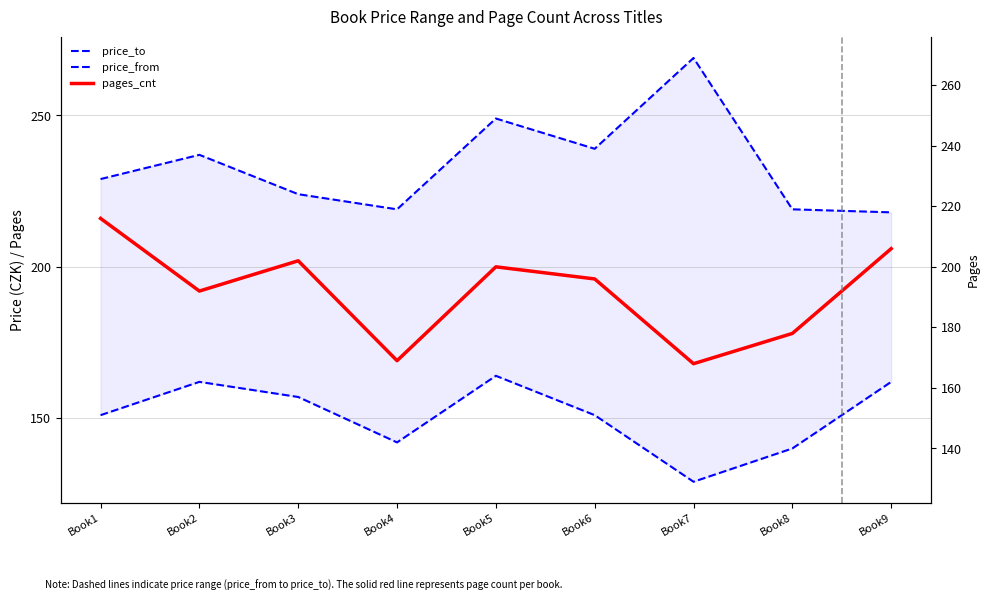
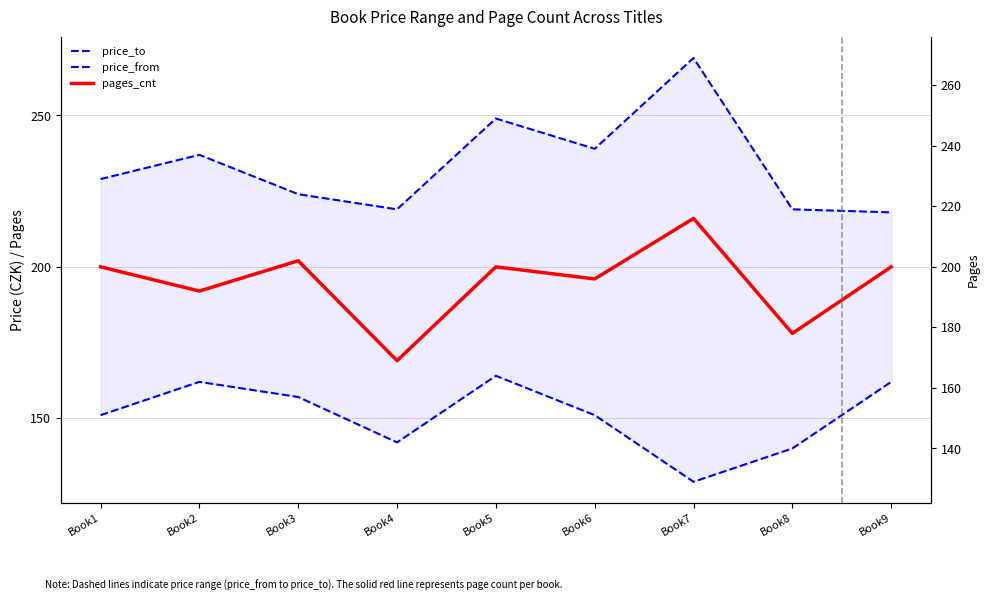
  {
    "pages_cnt": {
-     "Book1": 216,
+     "Book1": 200,
      "Book2": 192,
      "Book3": 202,
      "Book4": 169,
      "Book5": 200,
      "Book6": 196,
-     "Book7": 168,
+     "Book7": 216,
      "Book8": 178,
-     "Book9": 206
+     "Book9": 200
    }
  }
